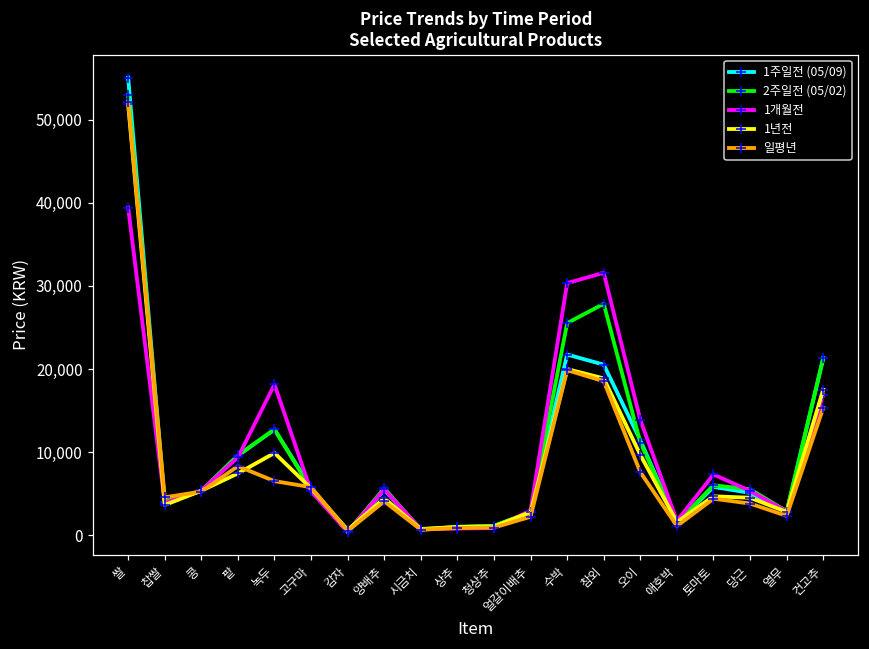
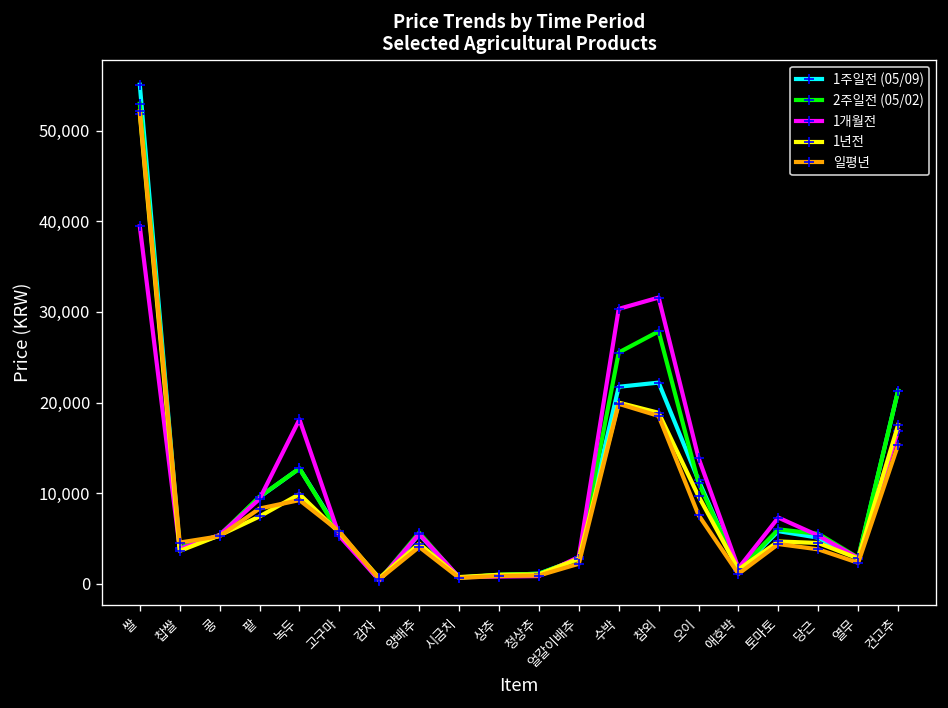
  {
    "1주일전 (05/09)": {
      "쌀": "55,000",
      "수박": "22,000",
-     "참외": "21,000"
+     "참외": "22,000"
    },
    "2주일전 (05/02)": {
      "쌀": "53,000",
      "수박": "26,000",
      "참외": "28,000"
    },
    "1개월전": {
      "쌀": "39,000",
      "녹두": "18,000",
      "수박": "30,000",
      "참외": "32,000",
      "오이": "14,000",
      "토마토": "7,000",
      "건고추": "17,000"
    },
    "1년전": {
      "팥": "7,000",
      "녹두": "10,000",
      "양배추": "4,000",
      "참외": "19,000",
      "오이": "10,000",
      "당근": "4,000",
      "건고추": "18,000"
    },
    "일평년": {
      "찹쌀": "5,000",
      "팥": "8,000",
-     "녹두": "6,000",
+     "녹두": "9,000",
      "양배추": "4,000",
      "얼갈이배추": "2,000",
      "참외": "19,000",
      "오이": "8,000",
      "당근": "4,000",
      "열무": "2,000",
      "건고추": "15,000"
    }
  }
